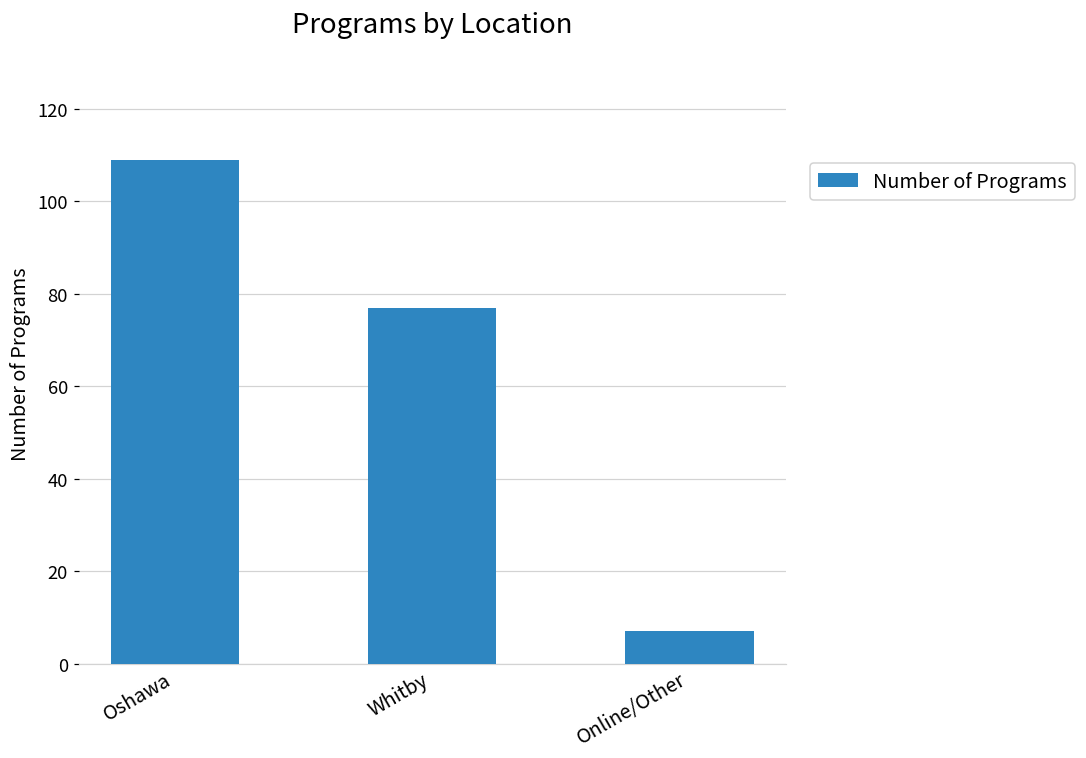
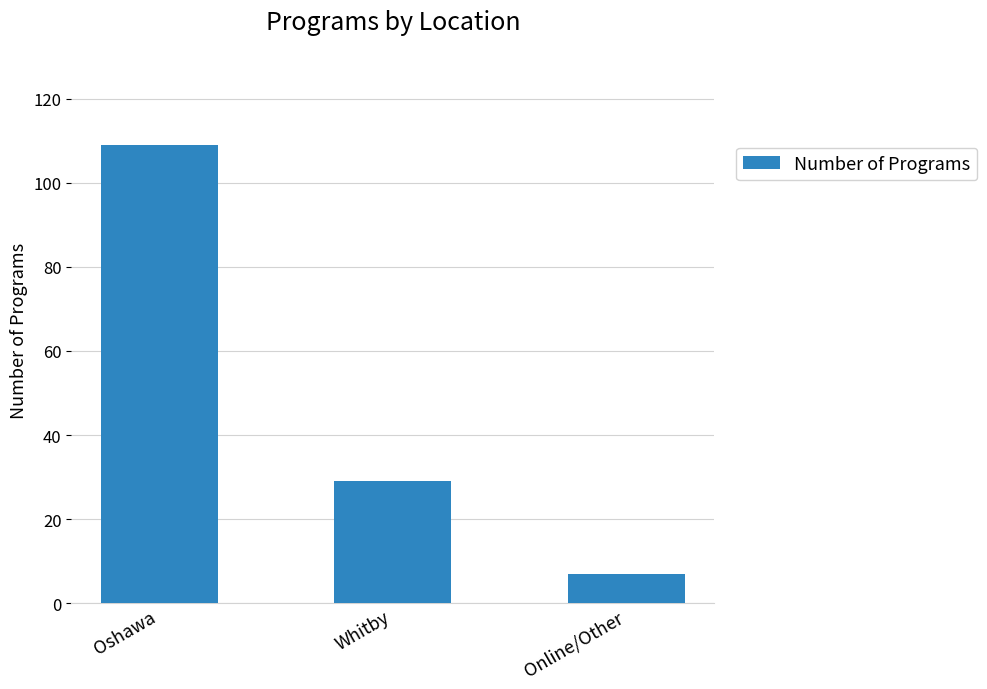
  {
    "Oshawa": 109,
-   "Whitby": 77,
+   "Whitby": 29,
    "Online/Other": 7
  }
